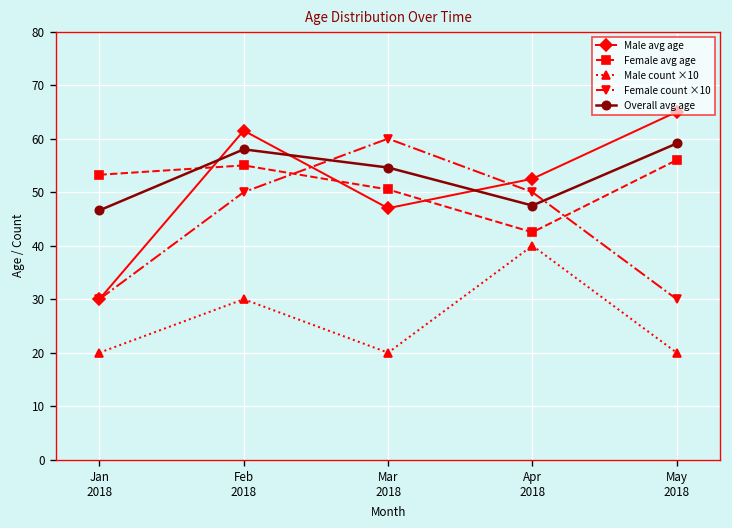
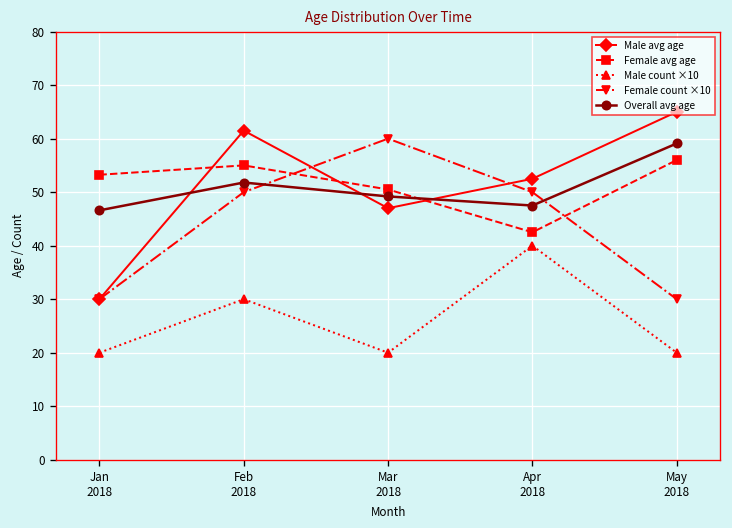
  {
    "Overall avg age": {
      "Jan 2018": 47,
-     "Feb 2018": 58,
-     "Mar 2018": 55,
+     "Feb 2018": 52,
+     "Mar 2018": 49,
      "Apr 2018": 48,
      "May 2018": 59
    }
  }
